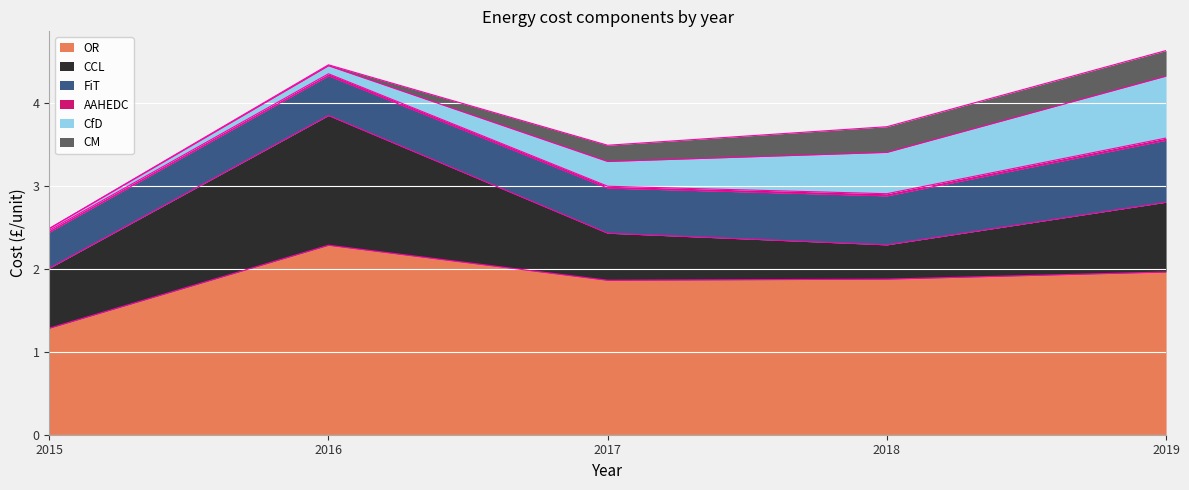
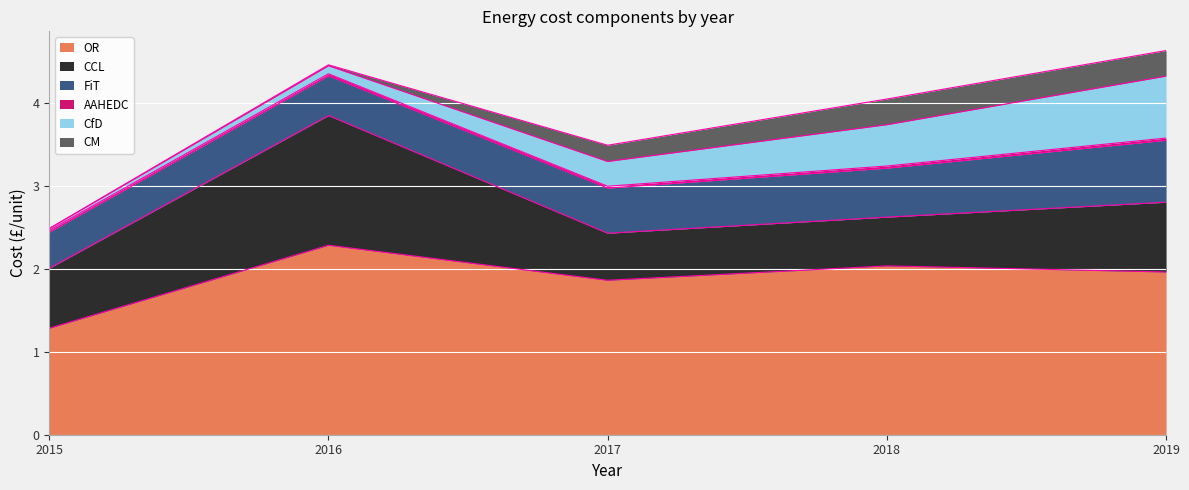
  {
    "OR": {
      "2015": 1.3,
      "2016": 2.3,
      "2017": 1.9,
-     "2018": 1.9,
+     "2018": 2.0,
      "2019": 2.0
    },
    "CCL": {
      "2015": 0.7,
      "2016": 1.6,
      "2017": 0.6,
-     "2018": 0.4,
+     "2018": 0.6,
      "2019": 0.8
    },
    "CfD": {
      "2017": 0.3,
      "2018": 0.5,
      "2019": 0.7
    }
  }
